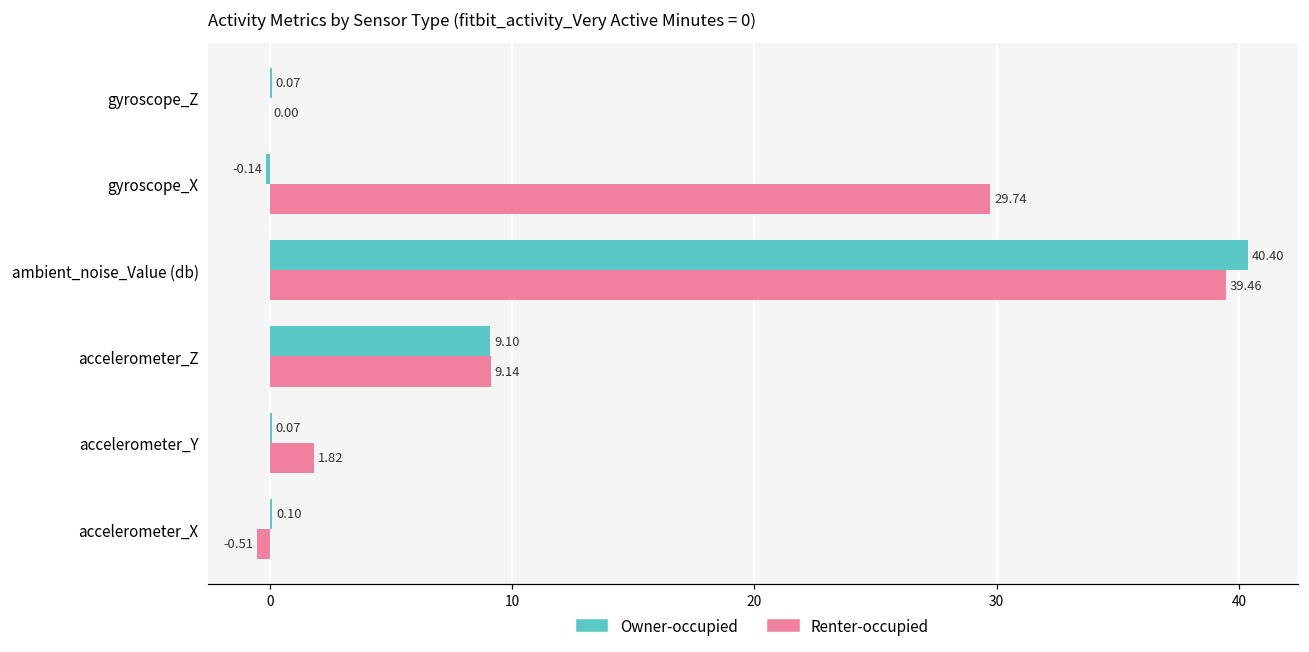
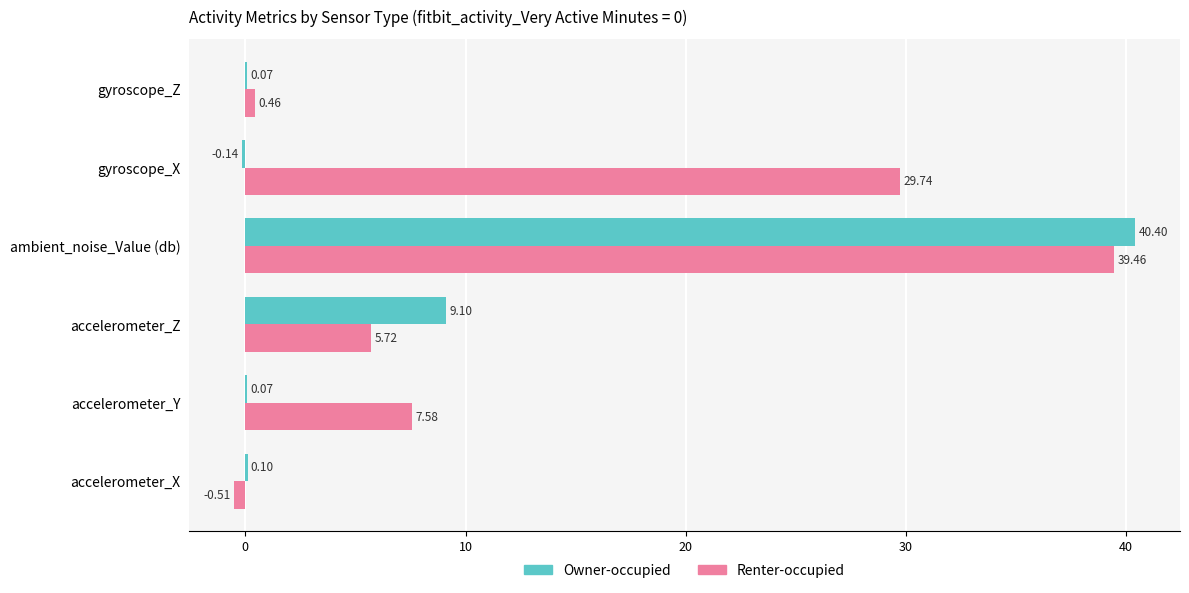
  {
    "Owner-occupied": {
      "gyroscope_Z": 0.07,
      "gyroscope_X": -0.14,
      "ambient_noise_Value (db)": 40.40,
      "accelerometer_Z": 9.10,
      "accelerometer_Y": 0.07,
      "accelerometer_X": 0.10
    },
    "Renter-occupied": {
-     "gyroscope_Z": 0.00,
+     "gyroscope_Z": 0.46,
      "gyroscope_X": 29.74,
      "ambient_noise_Value (db)": 39.46,
-     "accelerometer_Z": 9.14,
-     "accelerometer_Y": 1.82,
+     "accelerometer_Z": 5.72,
+     "accelerometer_Y": 7.58,
      "accelerometer_X": -0.51
    }
  }
